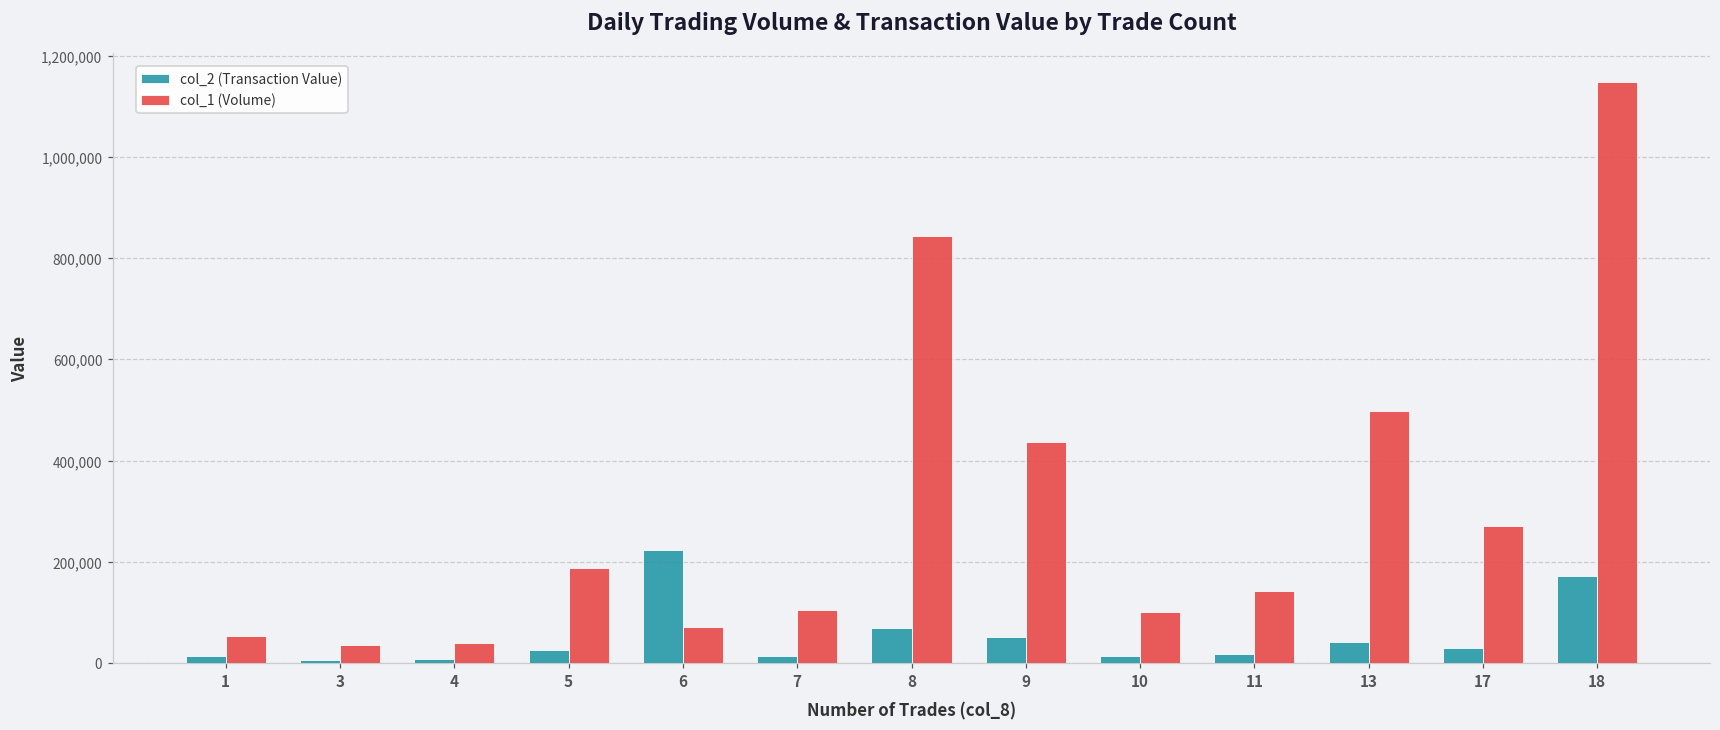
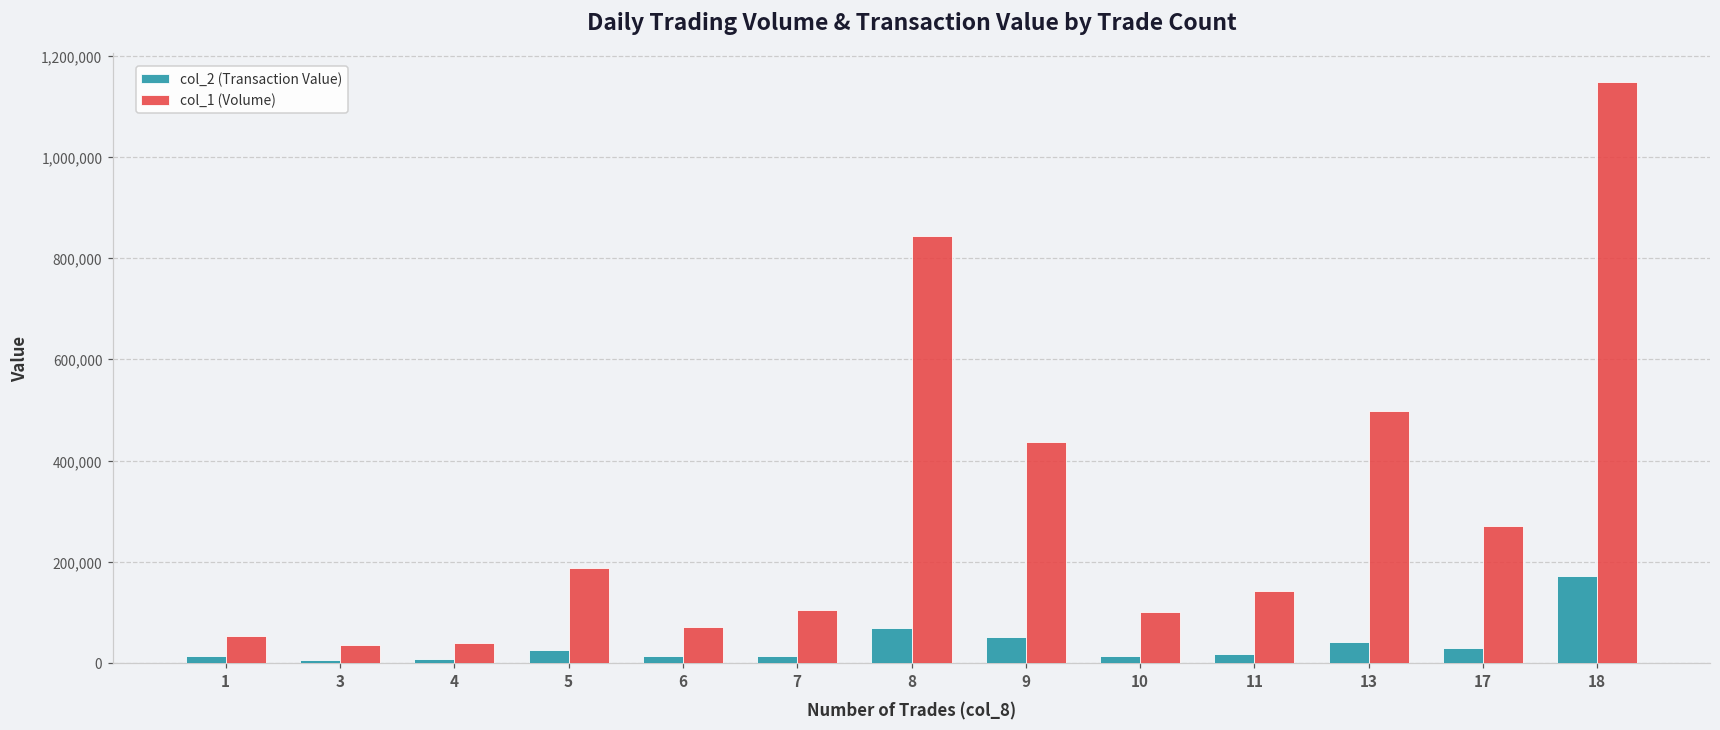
  {
    "col_2 (Transaction Value)": {
      "1": "10,000",
      "4": "10,000",
      "5": "20,000",
-     "6": "220,000",
+     "6": "10,000",
      "7": "10,000",
      "8": "70,000",
      "9": "50,000",
      "10": "10,000",
      "11": "20,000",
      "13": "40,000",
      "17": "30,000",
      "18": "170,000"
    },
    "col_1 (Volume)": {
      "1": "50,000",
      "3": "40,000",
      "4": "40,000",
      "5": "190,000",
      "6": "70,000",
      "7": "100,000",
      "8": "840,000",
      "9": "440,000",
      "10": "100,000",
      "11": "140,000",
      "13": "500,000",
      "17": "270,000",
      "18": "1,150,000"
    }
  }
